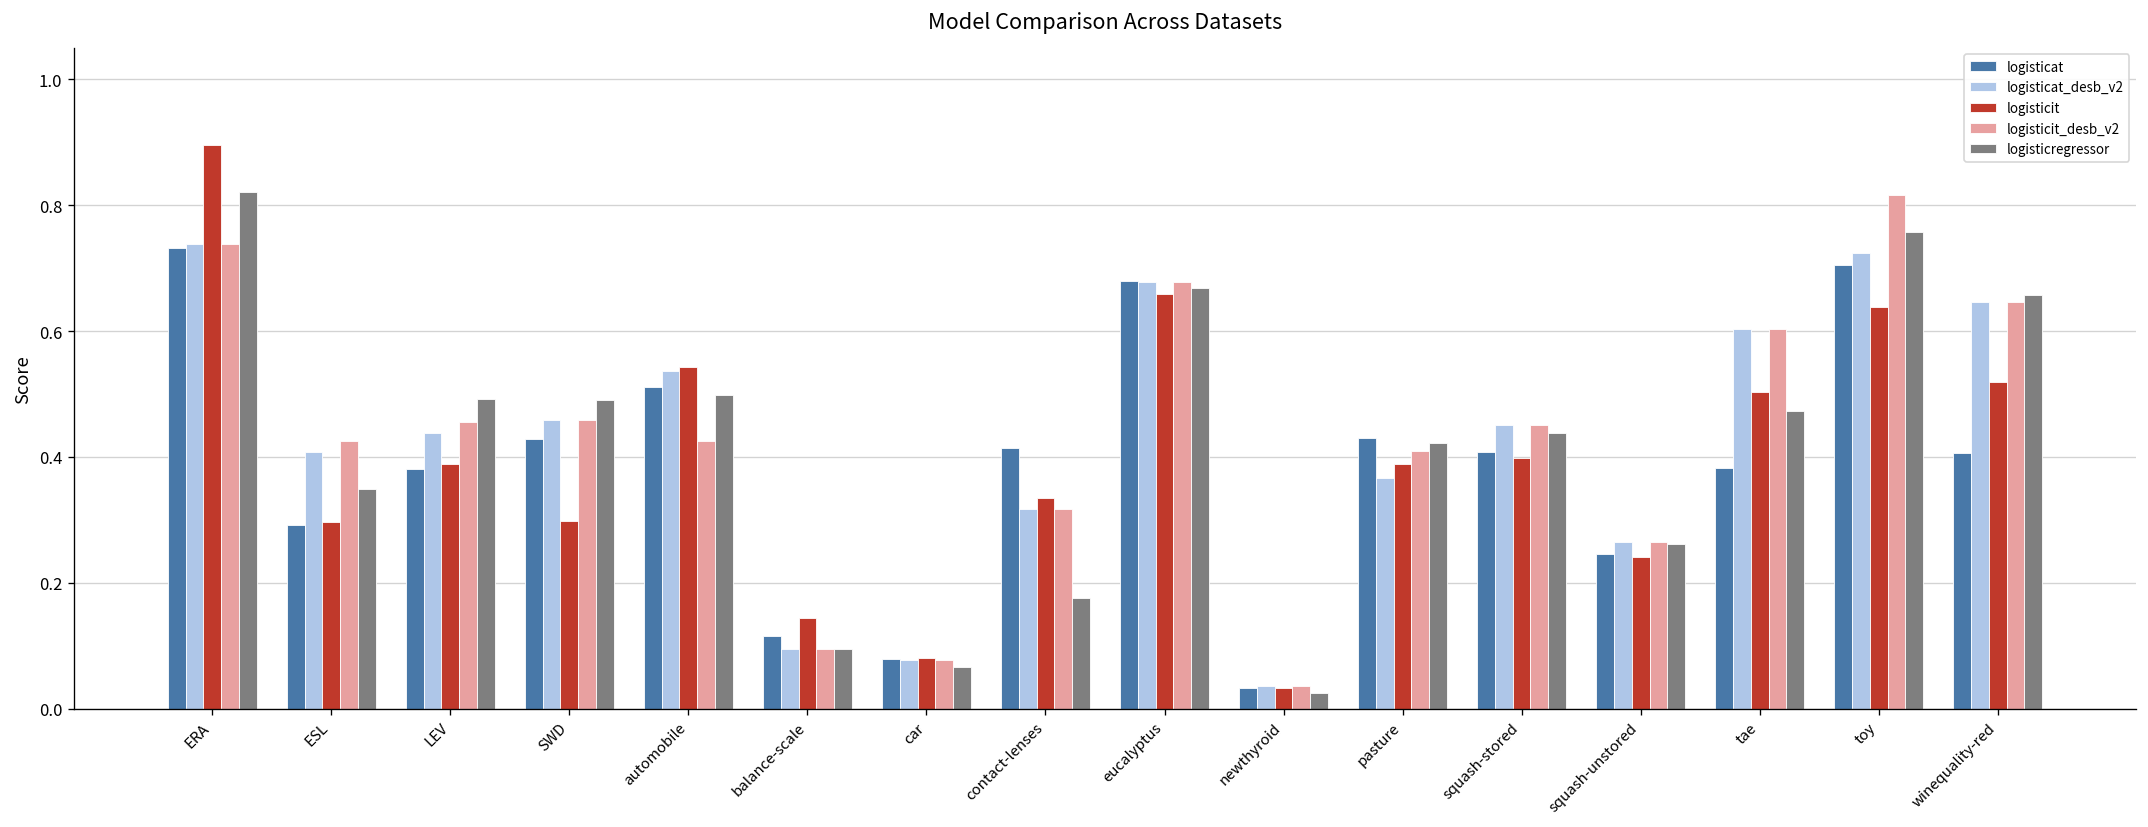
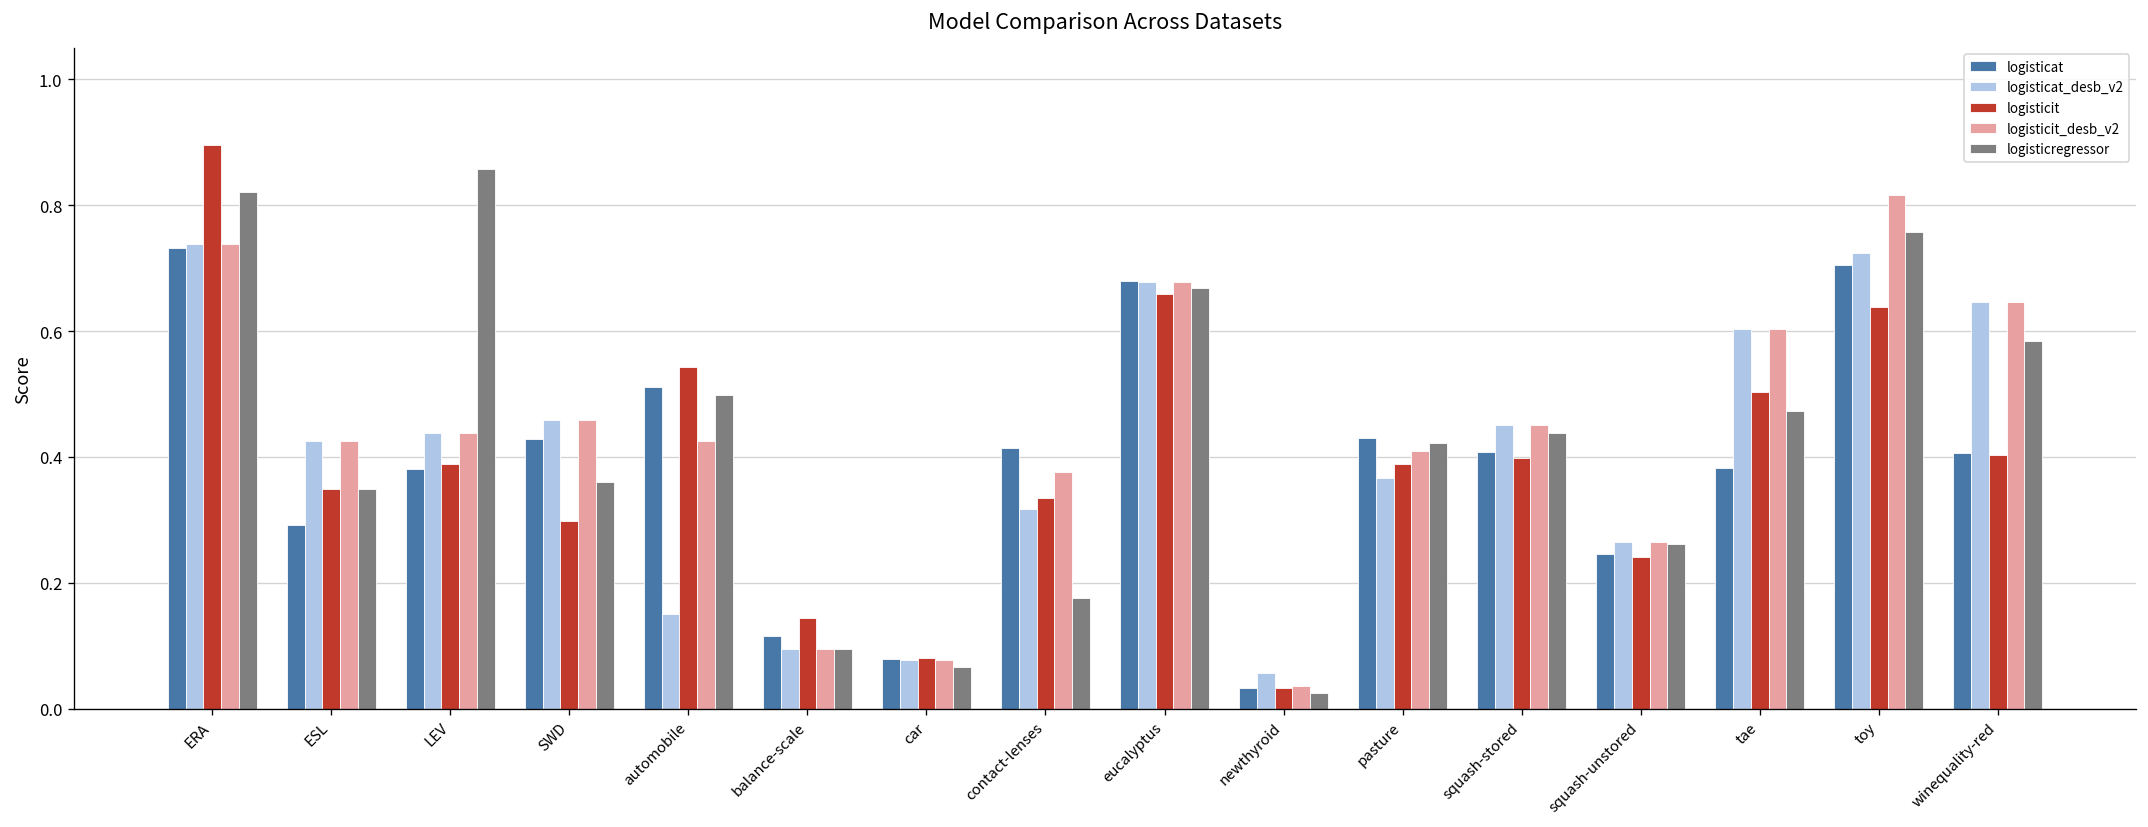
  {
    "logisticat": {
      "ERA": 0.73,
      "ESL": 0.29,
      "LEV": 0.38,
      "SWD": 0.43,
      "automobile": 0.51,
      "balance-scale": 0.12,
      "car": 0.08,
      "contact-lenses": 0.41,
      "eucalyptus": 0.68,
      "newthyroid": 0.03,
      "pasture": 0.43,
      "squash-stored": 0.41,
      "squash-unstored": 0.25,
      "tae": 0.38,
      "toy": 0.70,
      "winequality-red": 0.41
    },
    "logisticat_desb_v2": {
      "ERA": 0.74,
-     "ESL": 0.41,
+     "ESL": 0.43,
      "LEV": 0.44,
      "SWD": 0.46,
-     "automobile": 0.54,
+     "automobile": 0.15,
      "balance-scale": 0.09,
      "car": 0.08,
      "contact-lenses": 0.32,
      "eucalyptus": 0.68,
-     "newthyroid": 0.04,
+     "newthyroid": 0.06,
      "pasture": 0.37,
      "squash-stored": 0.45,
      "squash-unstored": 0.26,
      "tae": 0.60,
      "toy": 0.72,
      "winequality-red": 0.65
    },
    "logisticit": {
      "ERA": 0.89,
-     "ESL": 0.30,
+     "ESL": 0.35,
      "LEV": 0.39,
      "SWD": 0.30,
      "automobile": 0.54,
      "balance-scale": 0.14,
      "car": 0.08,
      "contact-lenses": 0.34,
      "eucalyptus": 0.66,
      "newthyroid": 0.03,
      "pasture": 0.39,
      "squash-stored": 0.40,
      "squash-unstored": 0.24,
      "tae": 0.50,
      "toy": 0.64,
-     "winequality-red": 0.52
+     "winequality-red": 0.40
    },
    "logisticit_desb_v2": {
      "ERA": 0.74,
      "ESL": 0.43,
-     "LEV": 0.45,
+     "LEV": 0.44,
      "SWD": 0.46,
      "automobile": 0.43,
      "balance-scale": 0.09,
      "car": 0.08,
-     "contact-lenses": 0.32,
+     "contact-lenses": 0.38,
      "eucalyptus": 0.68,
      "newthyroid": 0.04,
      "pasture": 0.41,
      "squash-stored": 0.45,
      "squash-unstored": 0.26,
      "tae": 0.60,
      "toy": 0.82,
      "winequality-red": 0.65
    },
    "logisticregressor": {
      "ERA": 0.82,
      "ESL": 0.35,
-     "LEV": 0.49,
-     "SWD": 0.49,
+     "LEV": 0.86,
+     "SWD": 0.36,
      "automobile": 0.50,
      "balance-scale": 0.09,
      "car": 0.07,
      "contact-lenses": 0.17,
      "eucalyptus": 0.67,
      "newthyroid": 0.02,
      "pasture": 0.42,
      "squash-stored": 0.44,
      "squash-unstored": 0.26,
      "tae": 0.47,
      "toy": 0.76,
-     "winequality-red": 0.66
+     "winequality-red": 0.58
    }
  }
